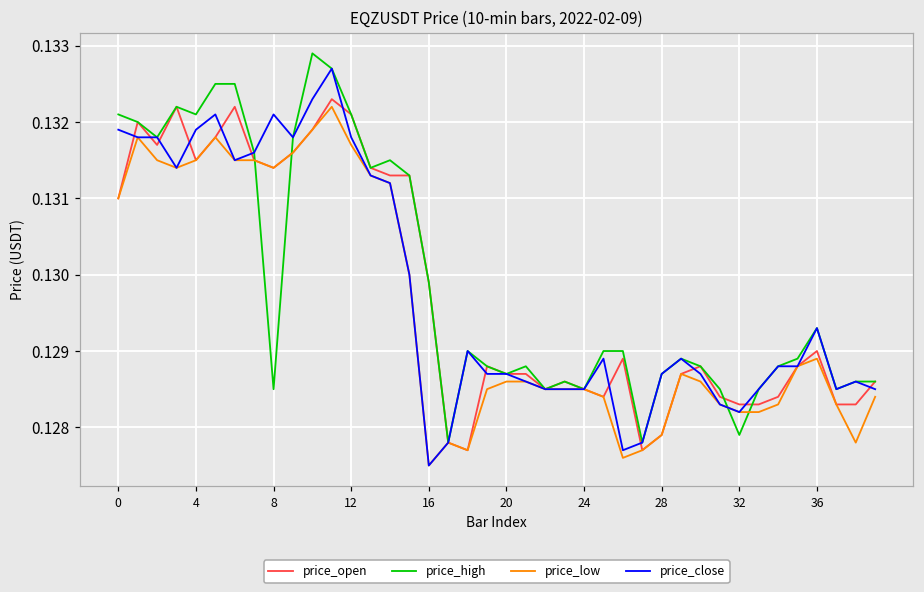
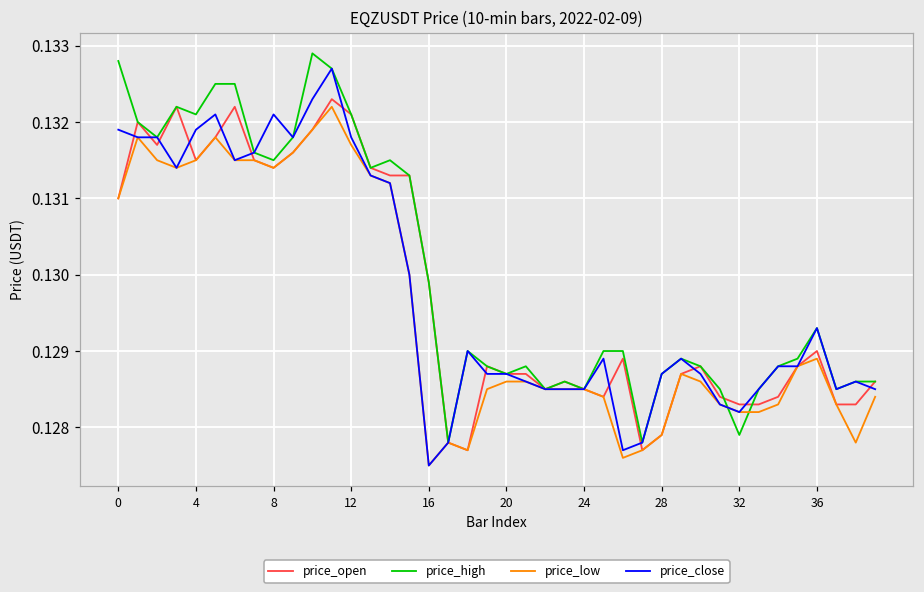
  {
    "price_open": {
      "32": 0.1283,
      "36": 0.1290
    },
    "price_high": {
-     "0": 0.1321,
+     "0": 0.1328,
      "4": 0.1321,
-     "8": 0.1285,
+     "8": 0.1315,
      "32": 0.1279
    },
    "price_low": {
      "12": 0.1317,
      "20": 0.1286,
      "36": 0.1289
    },
    "price_close": {
      "0": 0.1319,
      "4": 0.1319,
      "8": 0.1321,
      "12": 0.1318
    }
  }
